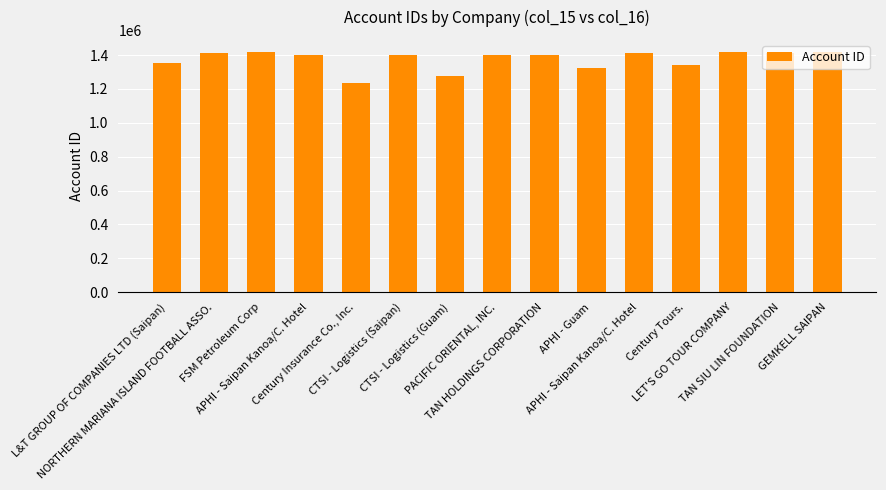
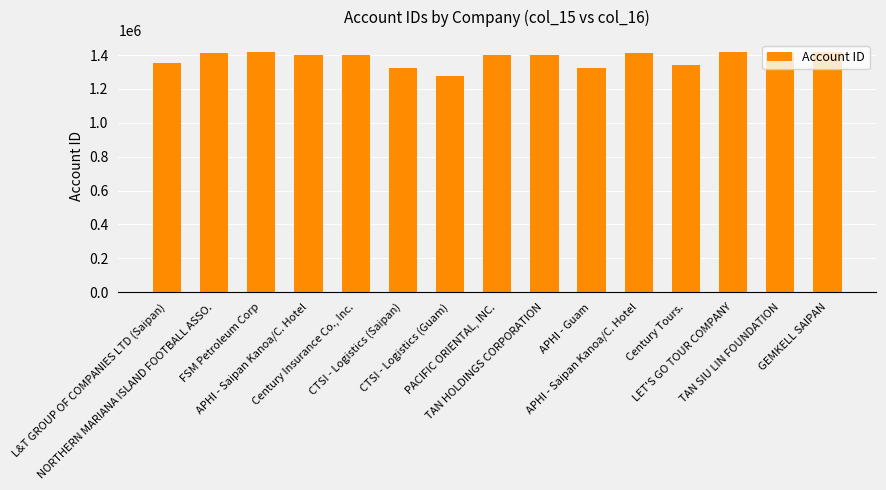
  {
    "L&T GROUP OF COMPANIES LTD (Saipan)": 1350000,
    "NORTHERN MARIANA ISLAND FOOTBALL ASSO.": 1410000,
    "FSM Petroleum Corp": 1420000,
-   "Century Insurance Co., Inc.": 1230000,
-   "CTSI - Logistics (Saipan)": 1400000,
+   "Century Insurance Co., Inc.": 1400000,
+   "CTSI - Logistics (Saipan)": 1320000,
    "CTSI - Logistics (Guam)": 1280000,
    "PACIFIC ORIENTAL, INC.": 1400000,
    "TAN HOLDINGS CORPORATION": 1400000,
    "APHI - Guam": 1320000,
    "Century Tours.": 1340000,
    "LET'S GO TOUR COMPANY": 1420000
  }
